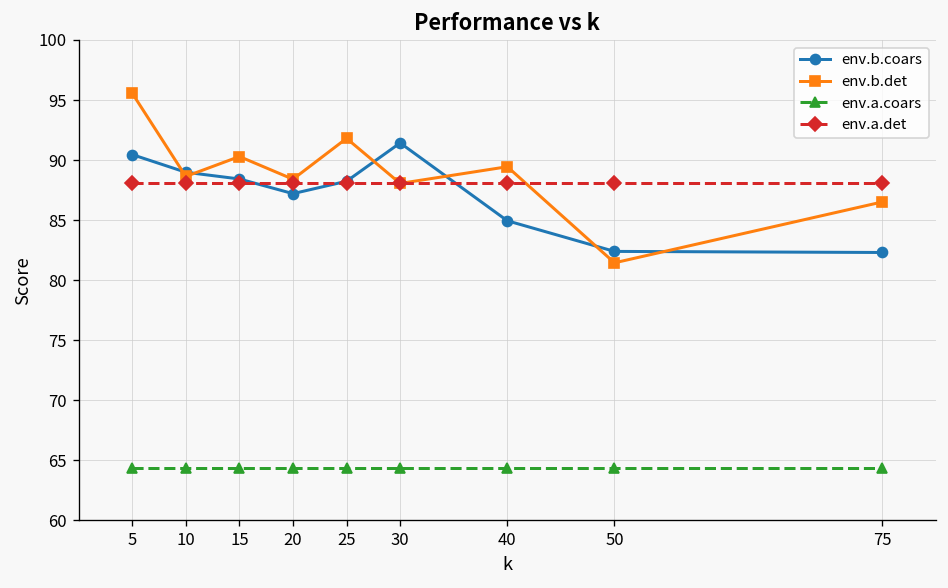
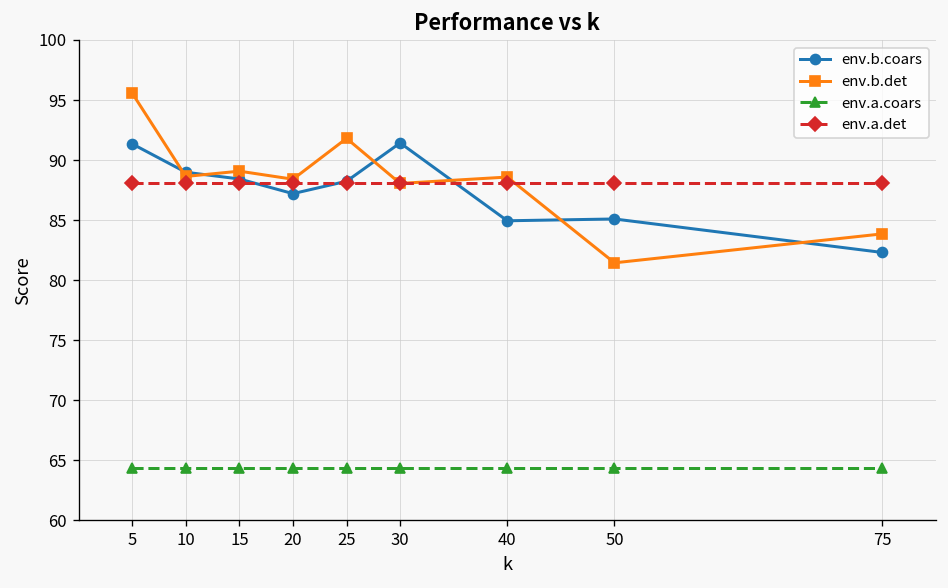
  {
    "env.b.coars": {
-     "5": 90.5,
+     "5": 91.4,
      "10": 89.0,
      "15": 88.4,
      "20": 87.2,
      "30": 91.4,
      "40": 85.0,
-     "50": 82.4,
+     "50": 85.1,
      "75": 82.3
    },
    "env.b.det": {
      "5": 95.6,
      "10": 88.6,
-     "15": 90.3,
+     "15": 89.1,
      "20": 88.4,
      "25": 91.8,
-     "40": 89.5,
+     "40": 88.6,
      "50": 81.5,
-     "75": 86.5
+     "75": 83.9
    },
    "env.a.coars": {
      "5": 64.4,
      "10": 64.4,
      "15": 64.4,
      "20": 64.4,
      "25": 64.4,
      "30": 64.4,
      "40": 64.4,
      "50": 64.4,
      "75": 64.4
    },
    "env.a.det": {
      "5": 88.1,
      "10": 88.1,
      "15": 88.1,
      "20": 88.1,
      "40": 88.1,
      "50": 88.1,
      "75": 88.1
    }
  }
